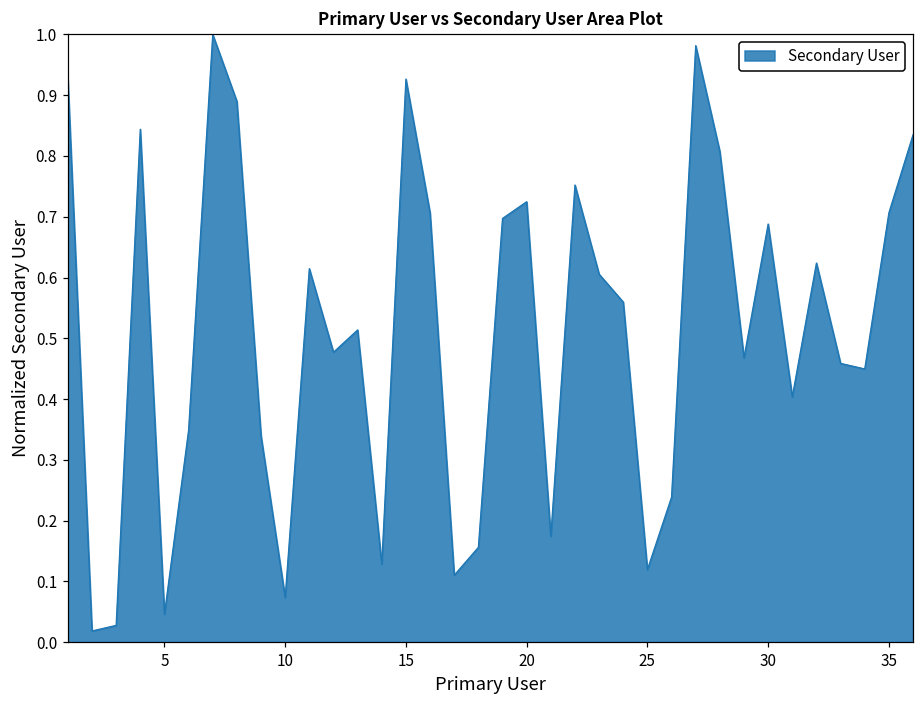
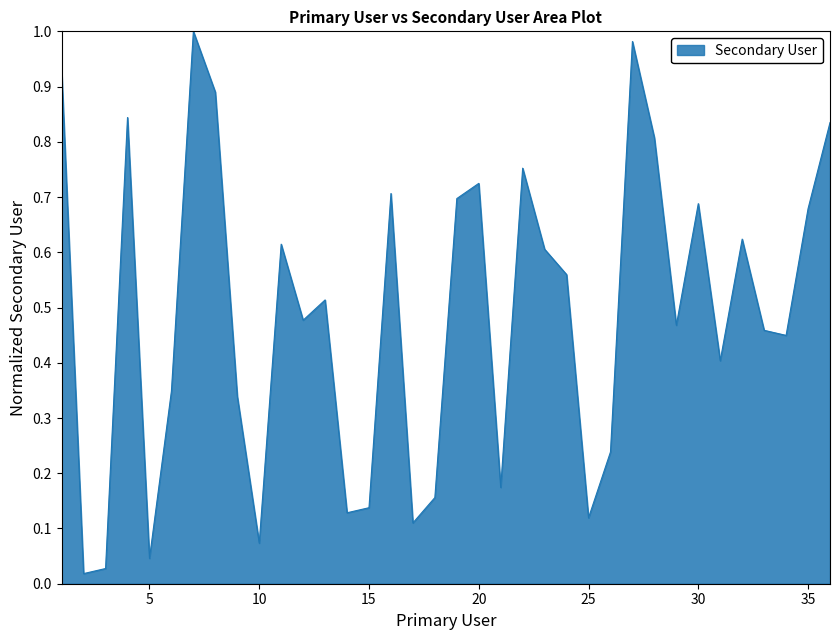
  {
    "5": 0.05,
    "10": 0.07,
-   "15": 0.93,
+   "15": 0.14,
    "20": 0.72,
    "25": 0.12,
    "30": 0.69,
-   "35": 0.71
+   "35": 0.68
  }
